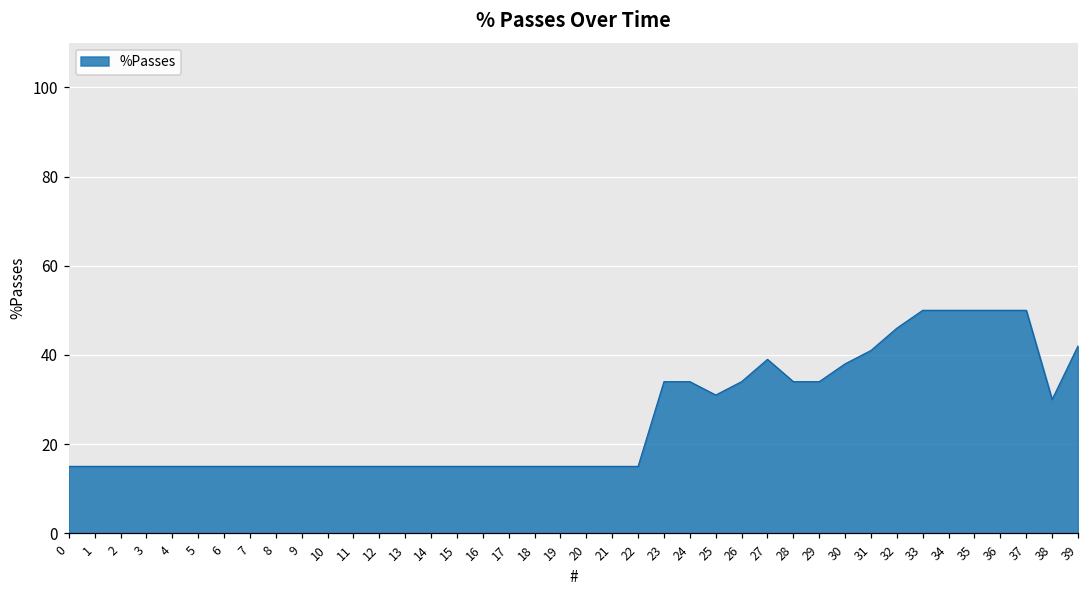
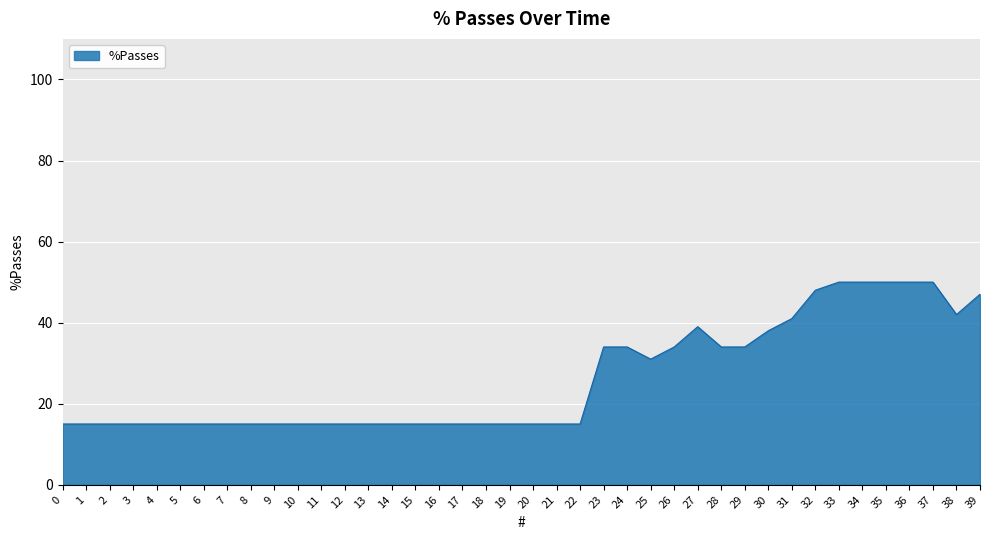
  {
    "0": 15,
    "1": 15,
    "2": 15,
    "3": 15,
    "4": 15,
    "5": 15,
    "6": 15,
    "7": 15,
    "8": 15,
    "9": 15,
    "10": 15,
    "11": 15,
    "12": 15,
    "13": 15,
    "14": 15,
    "15": 15,
    "16": 15,
    "17": 15,
    "18": 15,
    "19": 15,
    "20": 15,
    "21": 15,
    "22": 15,
    "23": 34,
    "24": 34,
    "25": 31,
    "26": 34,
    "27": 39,
    "28": 34,
    "29": 34,
    "30": 38,
    "31": 41,
-   "32": 46,
+   "32": 48,
    "33": 50,
    "34": 50,
    "35": 50,
    "36": 50,
    "37": 50,
-   "38": 30,
-   "39": 42
+   "38": 42,
+   "39": 47
  }
